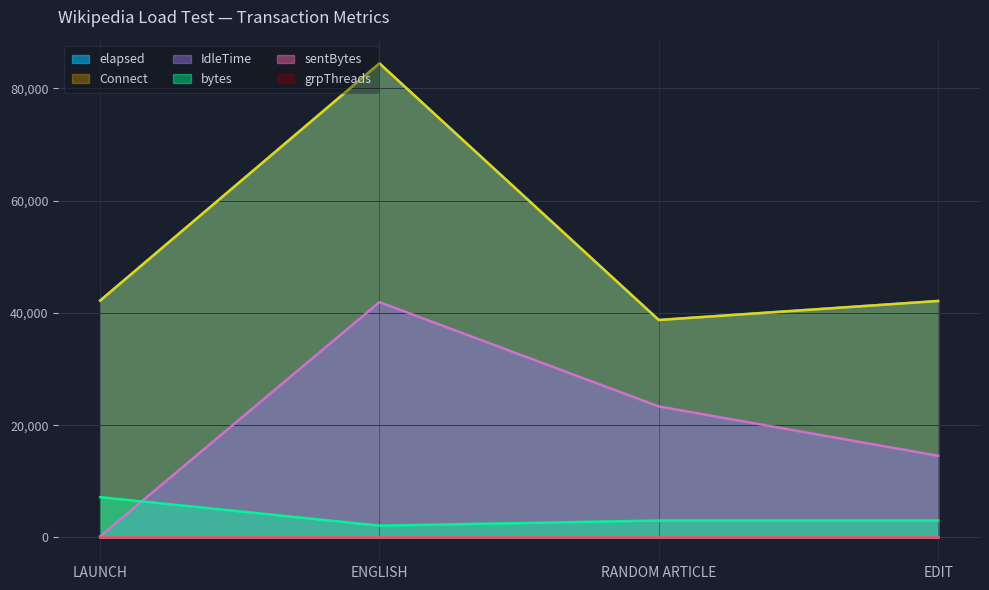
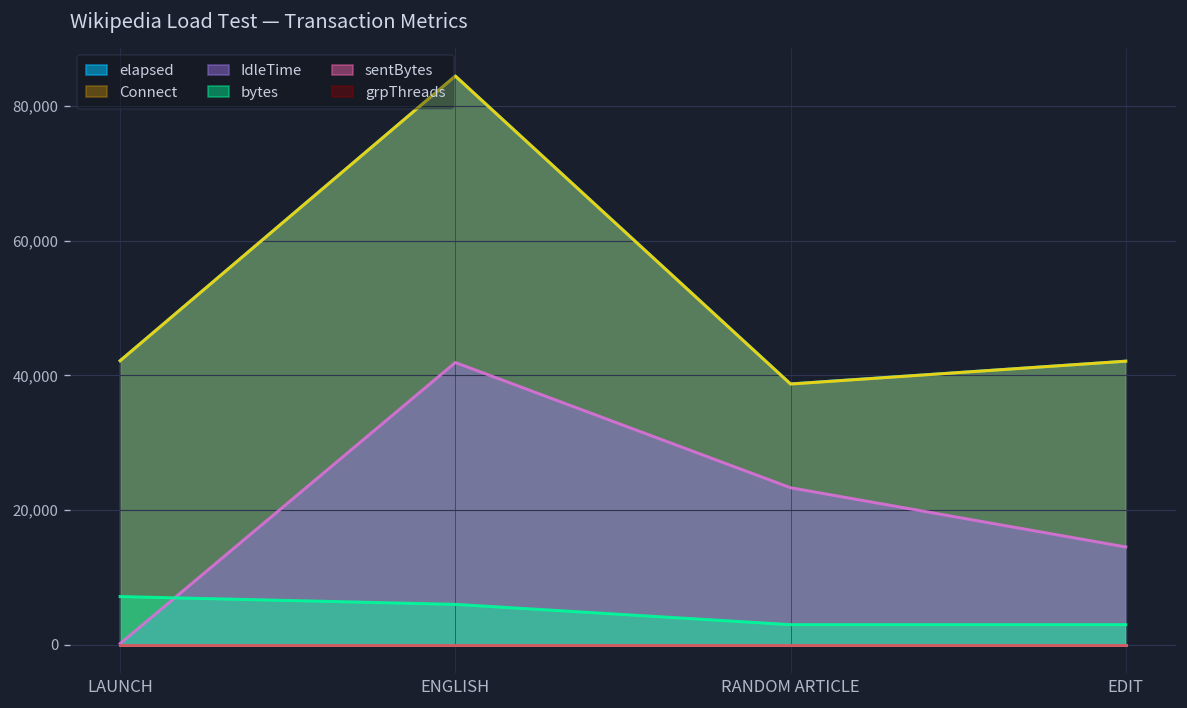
  {
    "Connect": {
      "LAUNCH": "42,000",
      "ENGLISH": "84,000",
      "RANDOM ARTICLE": "39,000",
      "EDIT": "42,000"
    },
    "IdleTime": {
      "ENGLISH": "42,000",
      "RANDOM ARTICLE": "23,000",
      "EDIT": "15,000"
    },
    "bytes": {
      "LAUNCH": "7,000",
-     "ENGLISH": "2,000",
+     "ENGLISH": "6,000",
      "RANDOM ARTICLE": "3,000",
      "EDIT": "3,000"
    },
    "grpThreads": {
      "ENGLISH": "0",
      "RANDOM ARTICLE": "0",
      "EDIT": "0"
    }
  }
